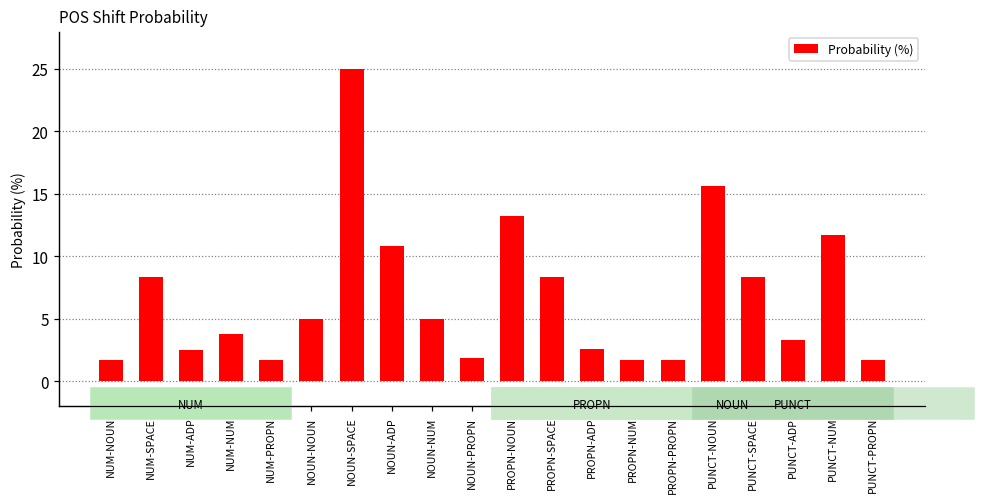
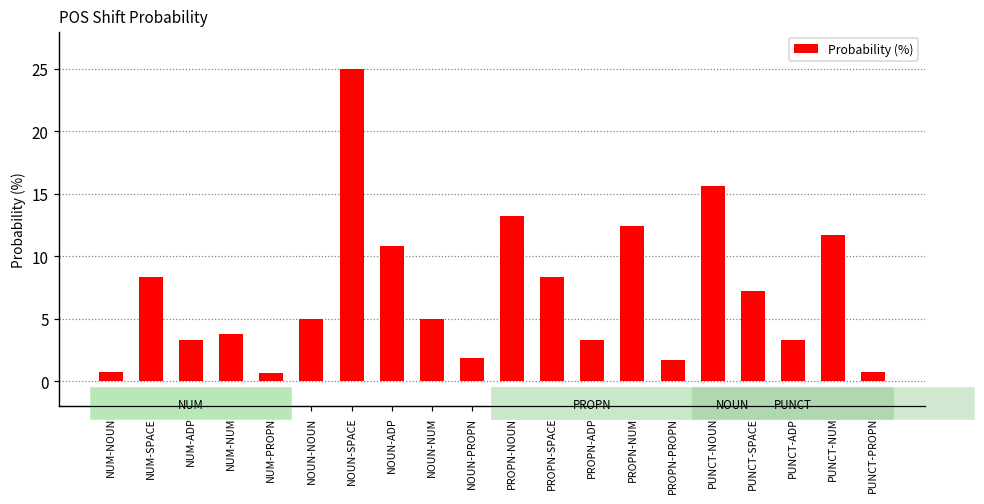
  {
-   "NUM-NOUN": 1.7,
+   "NUM-NOUN": 0.7,
    "NUM-SPACE": 8.3,
-   "NUM-ADP": 2.5,
+   "NUM-ADP": 3.3,
    "NUM-NUM": 3.8,
-   "NUM-PROPN": 1.7,
+   "NUM-PROPN": 0.7,
    "NOUN-NOUN": 5.0,
    "NOUN-SPACE": 25.0,
    "NOUN-ADP": 10.8,
    "NOUN-NUM": 5.0,
    "NOUN-PROPN": 1.9,
    "PROPN-NOUN": 13.2,
    "PROPN-SPACE": 8.3,
-   "PROPN-ADP": 2.6,
-   "PROPN-NUM": 1.7,
+   "PROPN-ADP": 3.3,
+   "PROPN-NUM": 12.4,
    "PROPN-PROPN": 1.7,
    "PUNCT-NOUN": 15.7,
-   "PUNCT-SPACE": 8.3,
+   "PUNCT-SPACE": 7.2,
    "PUNCT-ADP": 3.3,
    "PUNCT-NUM": 11.7,
-   "PUNCT-PROPN": 1.7
+   "PUNCT-PROPN": 0.8
  }
